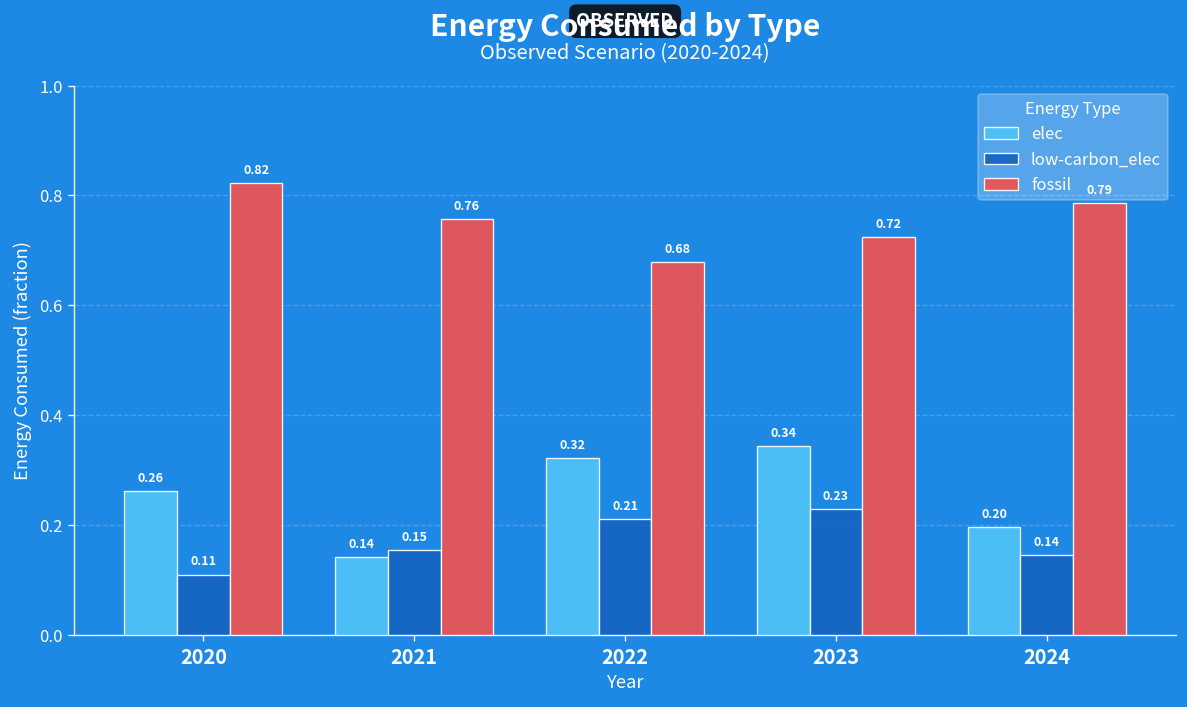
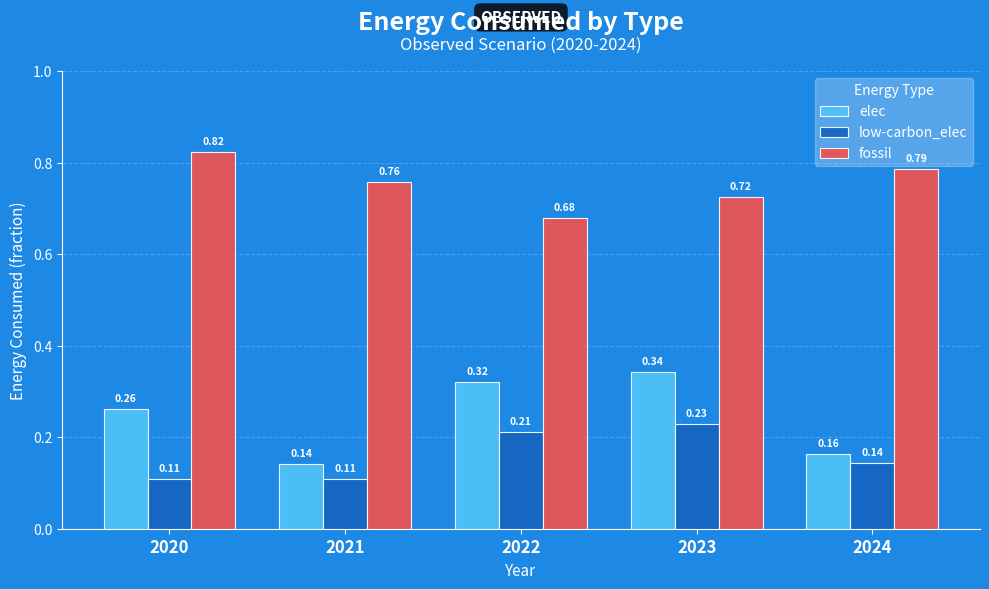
  {
    "elec": {
      "2020": 0.26,
      "2021": 0.14,
      "2022": 0.32,
      "2023": 0.34,
-     "2024": 0.20
+     "2024": 0.16
    },
    "low-carbon_elec": {
      "2020": 0.11,
-     "2021": 0.15,
+     "2021": 0.11,
      "2022": 0.21,
      "2023": 0.23,
      "2024": 0.14
    },
    "fossil": {
      "2020": 0.82,
      "2021": 0.76,
      "2022": 0.68,
      "2023": 0.72
    }
  }
